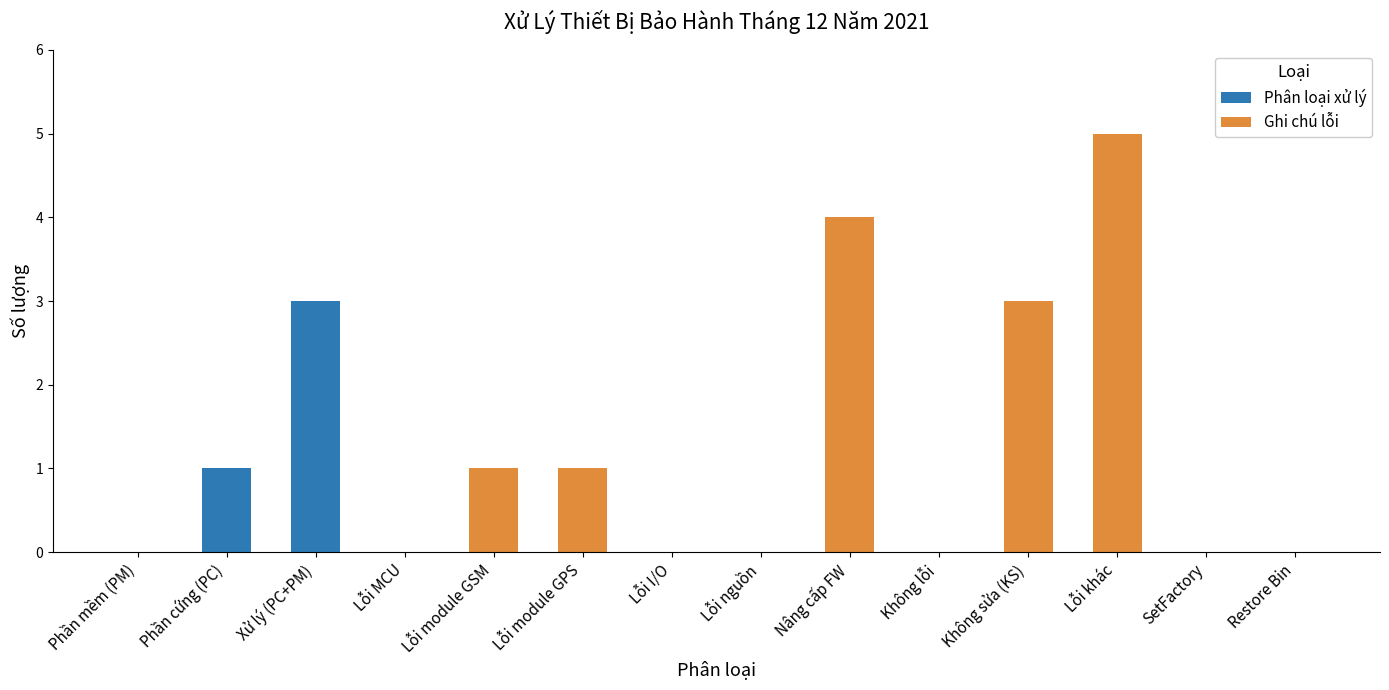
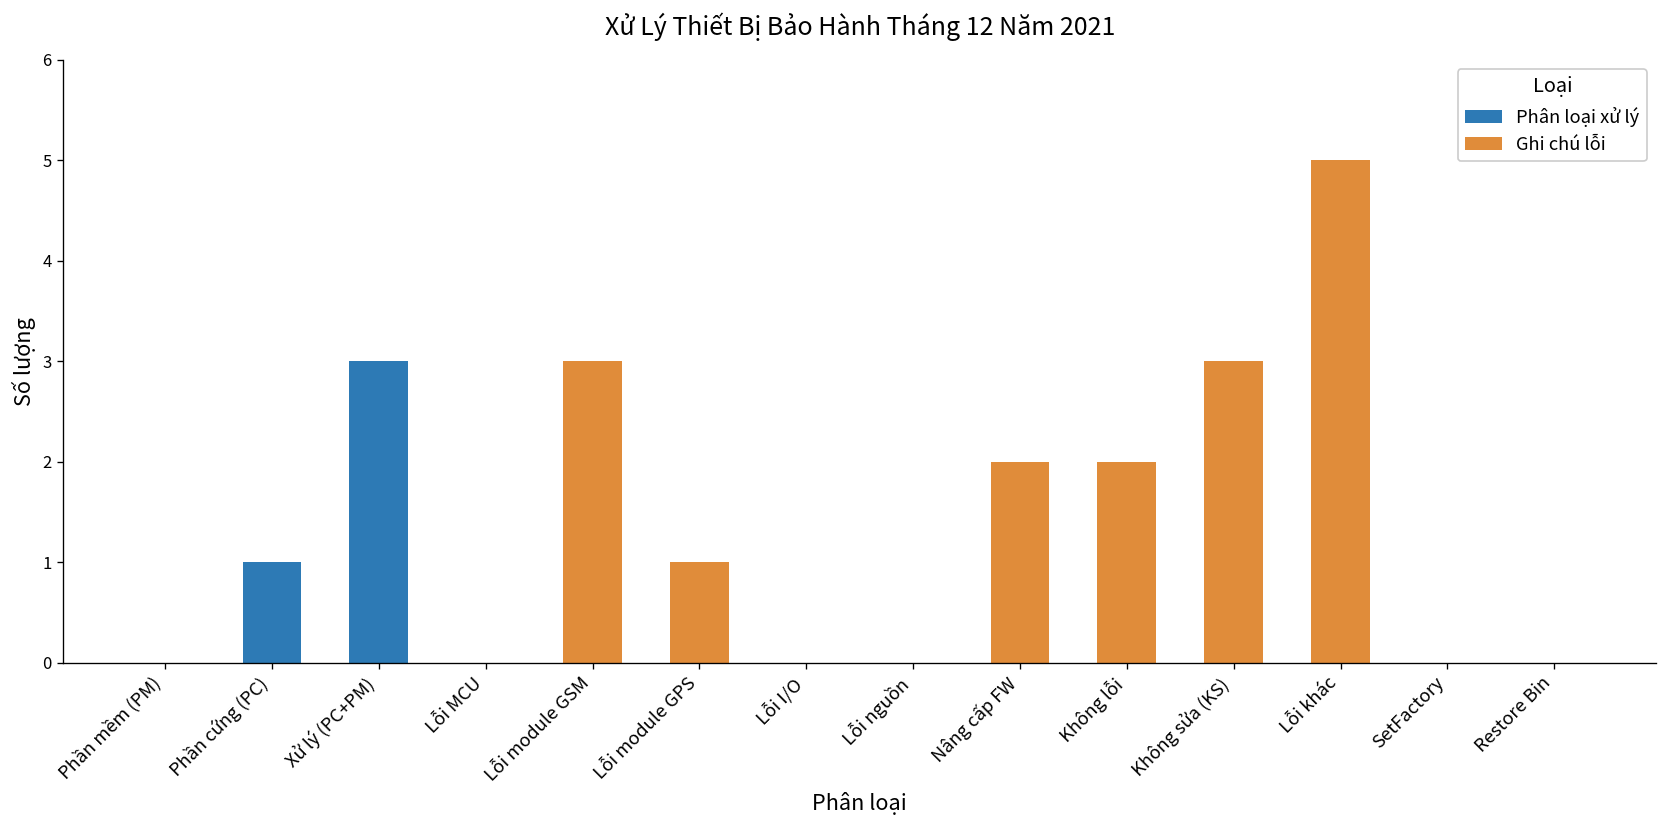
  {
    "Phân loại xử lý": {
      "Phần mềm (PM)": 0,
      "Phần cứng (PC)": 1,
      "Xử lý (PC+PM)": 3
    },
    "Ghi chú lỗi": {
      "Lỗi MCU": 0,
-     "Lỗi module GSM": 1,
+     "Lỗi module GSM": 3,
      "Lỗi module GPS": 1,
      "Lỗi I/O": 0,
      "Lỗi nguồn": 0,
-     "Nâng cấp FW": 4,
-     "Không lỗi": 0,
+     "Nâng cấp FW": 2,
+     "Không lỗi": 2,
      "Không sửa (KS)": 3,
      "Lỗi khác": 5,
      "SetFactory": 0,
      "Restore Bin": 0
    }
  }
